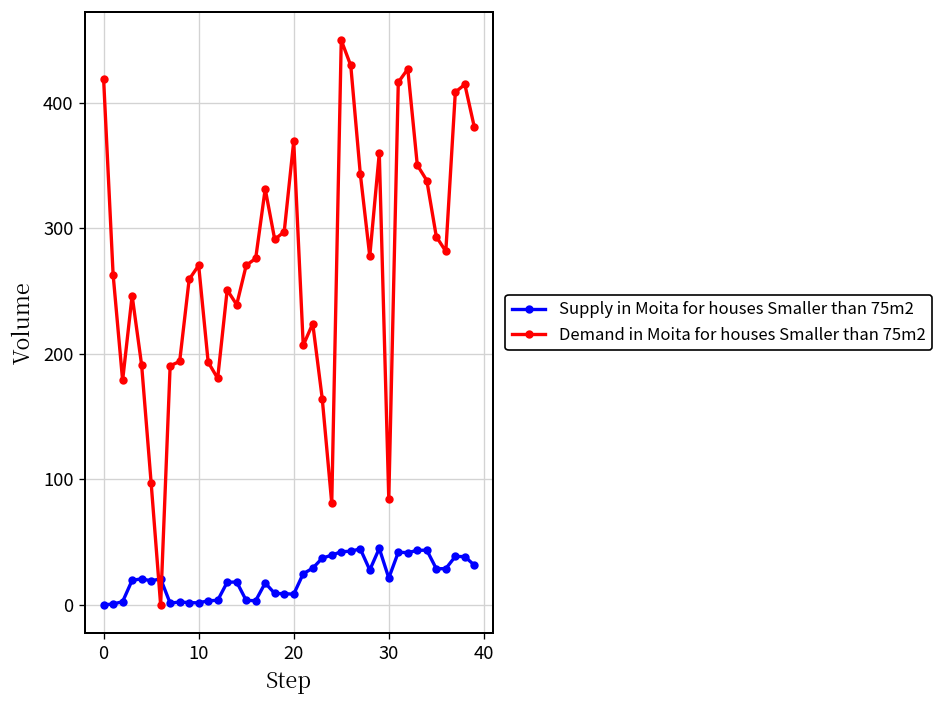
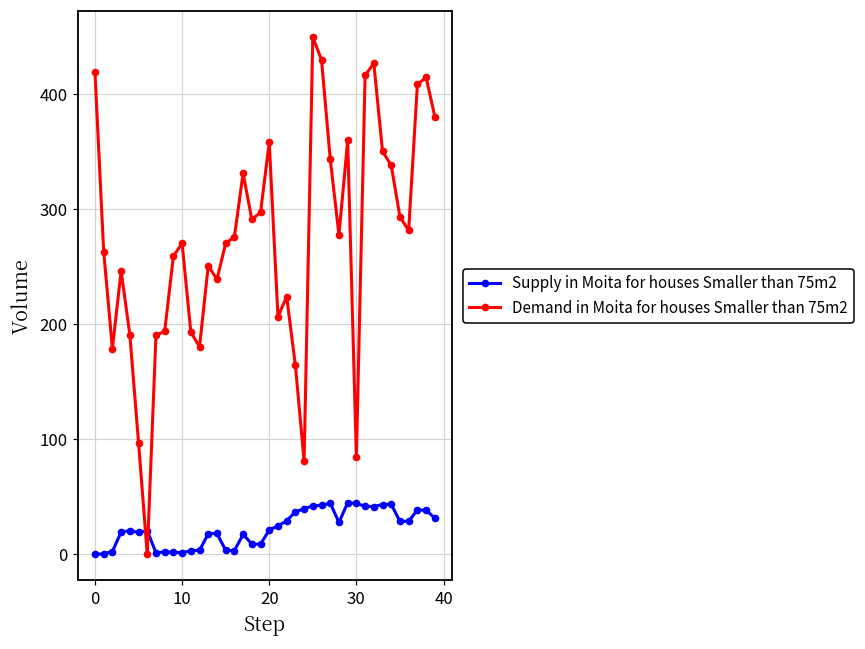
  {
    "Supply in Moita for houses Smaller than 75m2": {
      "0": 0,
      "10": 2,
-     "20": 9,
-     "30": 21
+     "20": 21,
+     "30": 44
    },
    "Demand in Moita for houses Smaller than 75m2": {
      "0": 419,
      "10": 271,
-     "20": 370,
+     "20": 358,
      "30": 84
    }
  }
